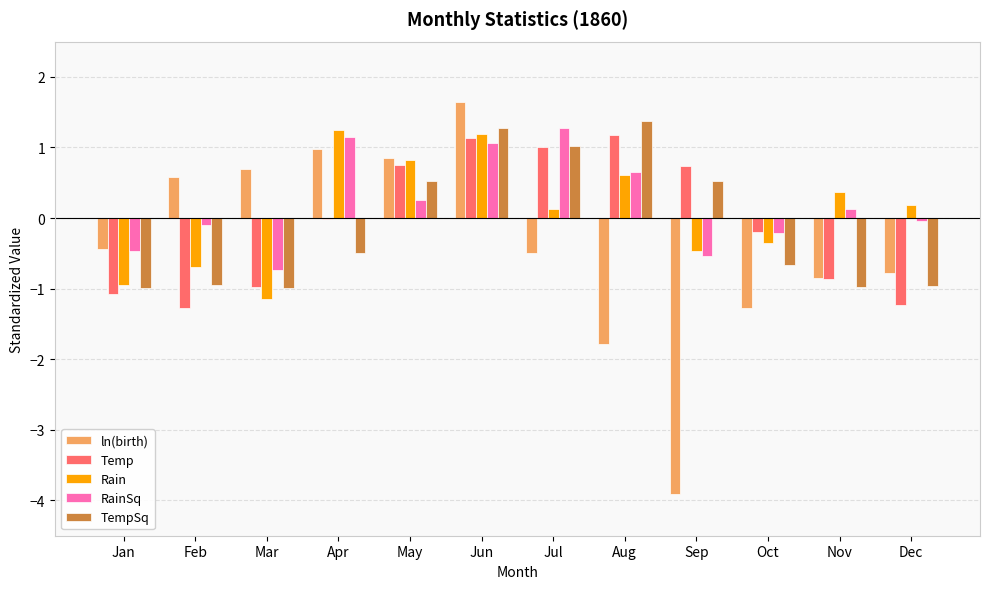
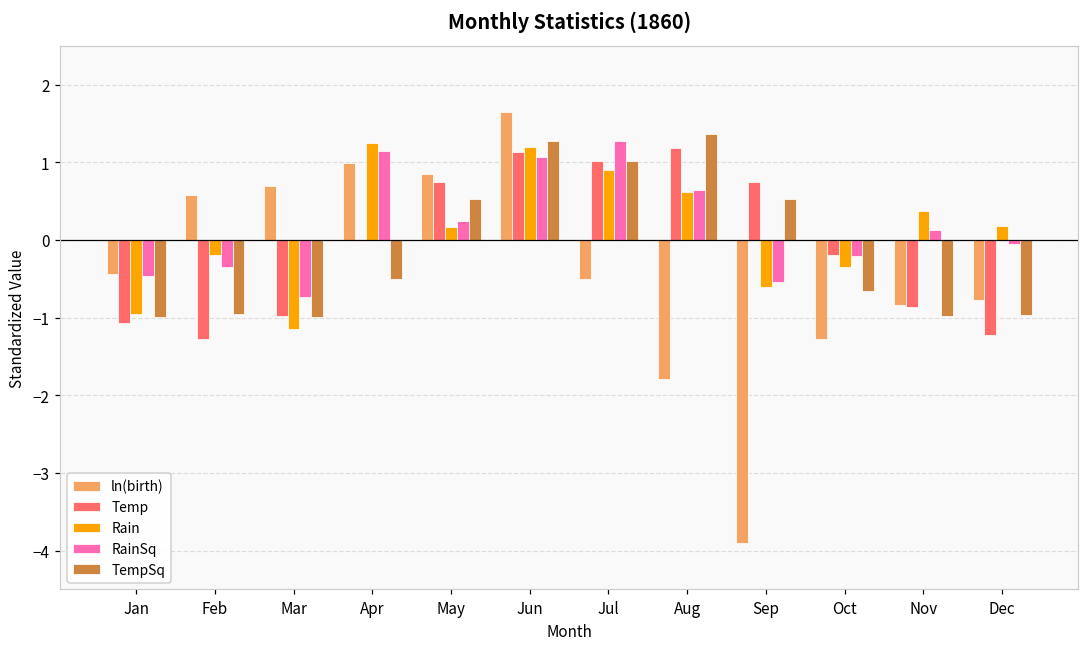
  {
    "Rain": {
      "Jan": -1.0,
-     "Feb": -0.7,
+     "Feb": -0.2,
      "Mar": -1.1,
      "Apr": 1.2,
-     "May": 0.8,
+     "May": 0.2,
      "Jun": 1.2,
-     "Jul": 0.1,
+     "Jul": 0.9,
      "Aug": 0.6,
-     "Sep": -0.5,
+     "Sep": -0.6,
      "Oct": -0.4,
      "Nov": 0.4,
      "Dec": 0.2
    },
    "RainSq": {
      "Jan": -0.5,
-     "Feb": -0.1,
+     "Feb": -0.3,
      "Mar": -0.7,
      "Apr": 1.1,
      "May": 0.2,
      "Jun": 1.1,
      "Jul": 1.3,
      "Aug": 0.6,
      "Sep": -0.5,
      "Oct": -0.2,
      "Nov": 0.1,
      "Dec": 0.0
    }
  }
